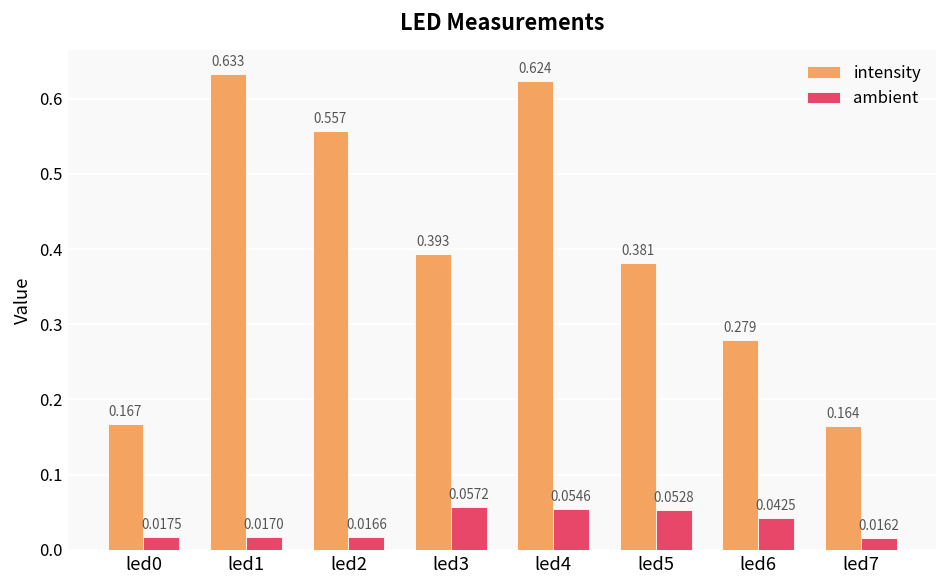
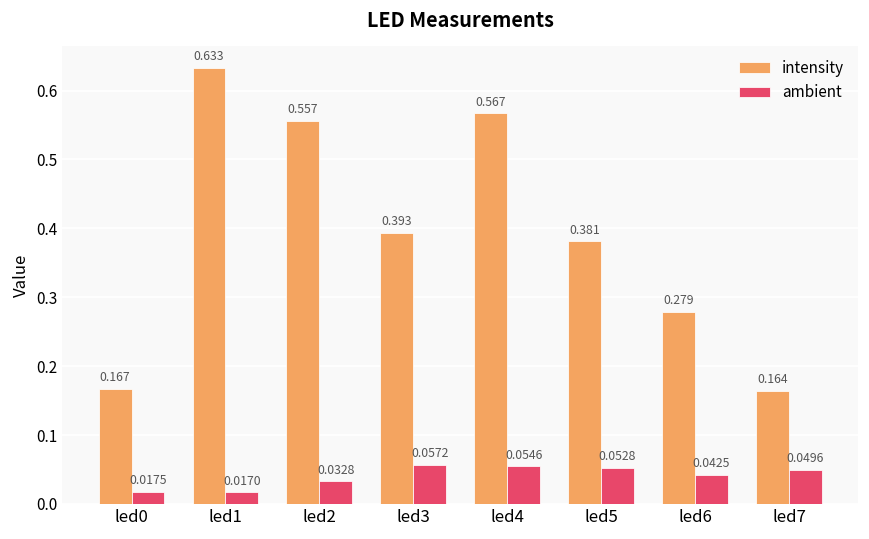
  {
    "intensity": {
      "led0": 0.167,
      "led1": 0.633,
      "led2": 0.557,
      "led3": 0.393,
-     "led4": 0.624,
+     "led4": 0.567,
      "led5": 0.381,
      "led6": 0.279,
      "led7": 0.164
    },
    "ambient": {
      "led0": 0.0175,
      "led1": 0.0170,
-     "led2": 0.0166,
+     "led2": 0.0328,
      "led3": 0.0572,
      "led4": 0.0546,
      "led5": 0.0528,
      "led6": 0.0425,
-     "led7": 0.0162
+     "led7": 0.0496
    }
  }
